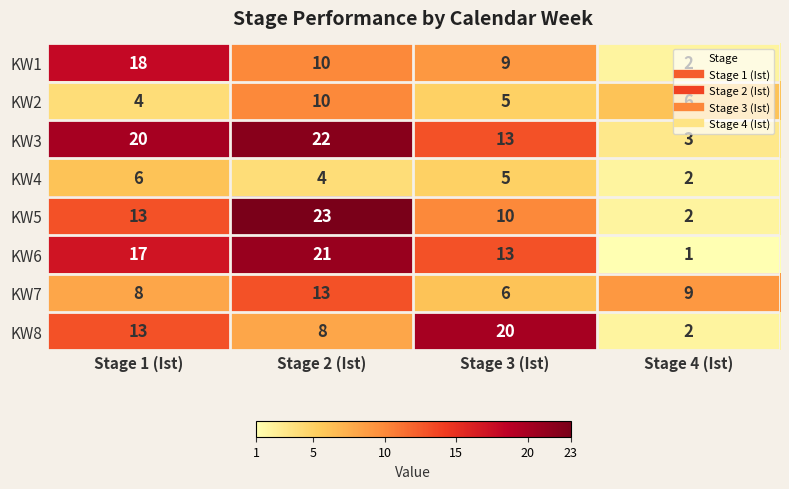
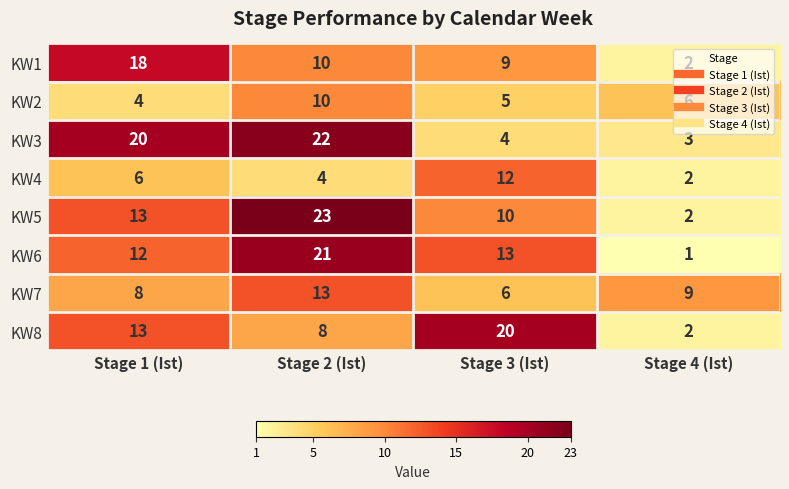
  {
    "KW1": {
      "Stage 1 (Ist)": 18,
      "Stage 2 (Ist)": 10,
      "Stage 3 (Ist)": 9
    },
    "KW2": {
      "Stage 1 (Ist)": 4,
      "Stage 2 (Ist)": 10,
      "Stage 3 (Ist)": 5
    },
    "KW3": {
      "Stage 1 (Ist)": 20,
      "Stage 2 (Ist)": 22,
-     "Stage 3 (Ist)": 13
+     "Stage 3 (Ist)": 4
    },
    "KW4": {
      "Stage 1 (Ist)": 6,
      "Stage 2 (Ist)": 4,
-     "Stage 3 (Ist)": 5,
+     "Stage 3 (Ist)": 12,
      "Stage 4 (Ist)": 2
    },
    "KW5": {
      "Stage 1 (Ist)": 13,
      "Stage 2 (Ist)": 23,
      "Stage 3 (Ist)": 10,
      "Stage 4 (Ist)": 2
    },
    "KW6": {
-     "Stage 1 (Ist)": 17,
+     "Stage 1 (Ist)": 12,
      "Stage 2 (Ist)": 21,
      "Stage 3 (Ist)": 13,
      "Stage 4 (Ist)": 1
    },
    "KW7": {
      "Stage 1 (Ist)": 8,
      "Stage 2 (Ist)": 13,
      "Stage 3 (Ist)": 6,
      "Stage 4 (Ist)": 9
    },
    "KW8": {
      "Stage 1 (Ist)": 13,
      "Stage 2 (Ist)": 8,
      "Stage 3 (Ist)": 20,
      "Stage 4 (Ist)": 2
    }
  }
